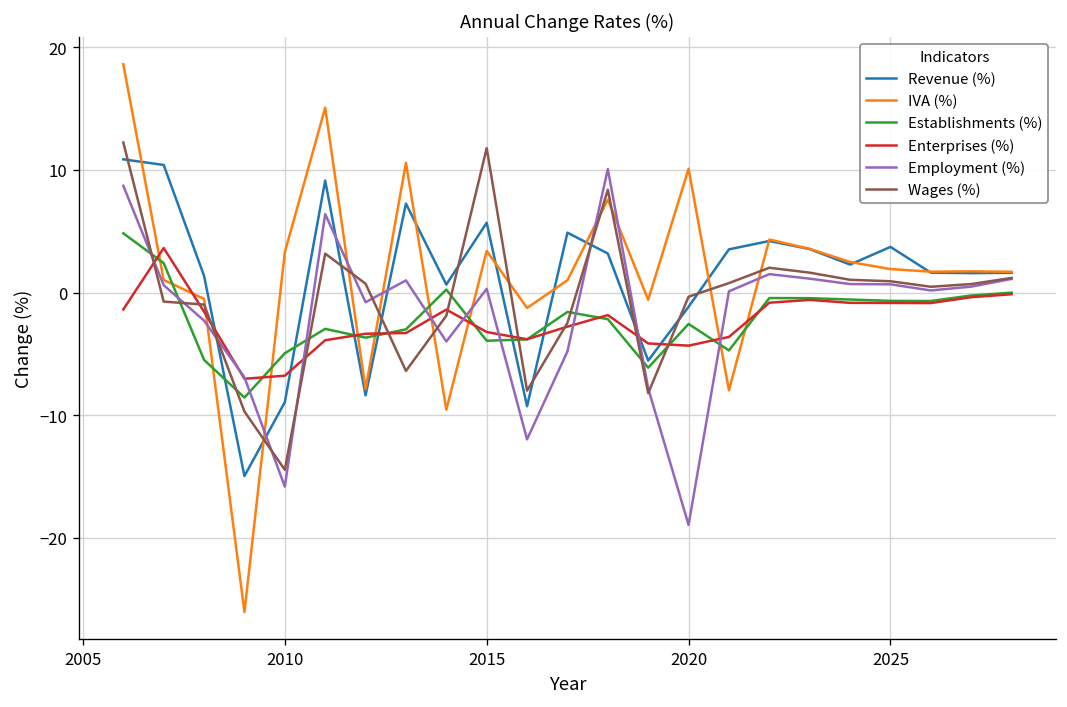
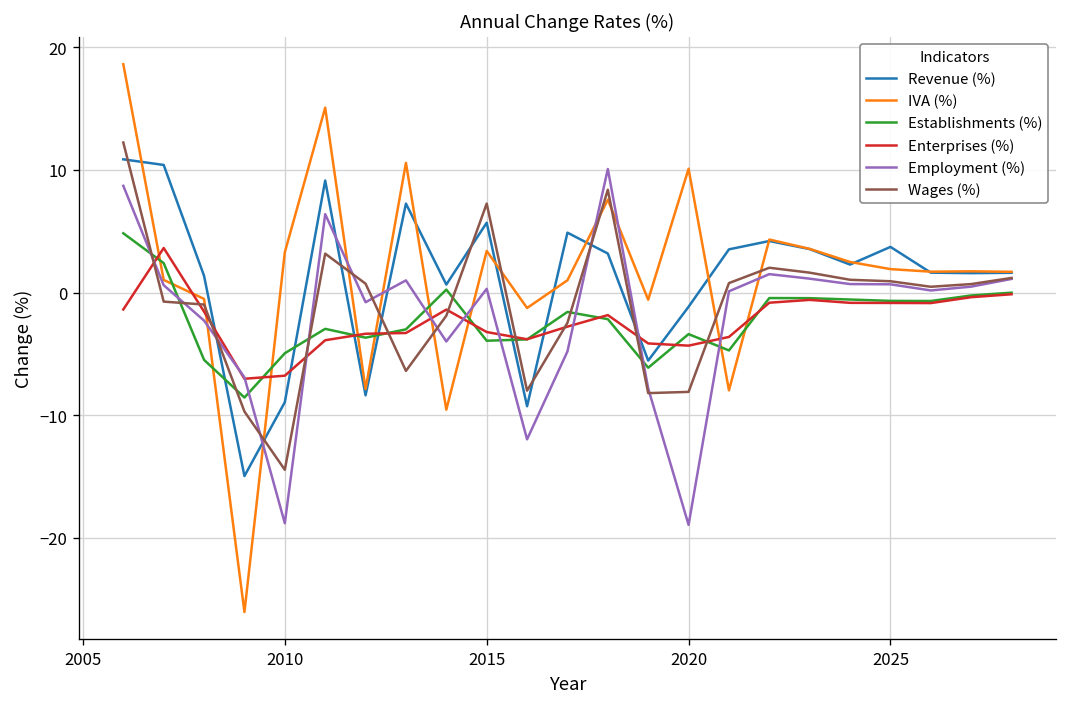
  {
    "Revenue (%)": {
      "2010": -8.9,
      "2015": 5.7,
      "2020": -1.2,
      "2025": 3.7
    },
    "IVA (%)": {
      "2010": 3.3,
      "2015": 3.4,
      "2020": 10.1,
      "2025": 1.9
    },
    "Establishments (%)": {
      "2010": -4.9,
      "2015": -3.9,
-     "2020": -2.6
+     "2020": -3.4
    },
    "Enterprises (%)": {
      "2010": -6.8,
      "2015": -3.2,
      "2020": -4.3
    },
    "Employment (%)": {
-     "2010": -15.8,
+     "2010": -18.8,
      "2015": 0.3,
      "2020": -18.9,
      "2025": 0.7
    },
    "Wages (%)": {
      "2010": -14.4,
-     "2015": 11.8,
-     "2020": -0.3,
+     "2015": 7.3,
+     "2020": -8.1,
      "2025": 0.9
    }
  }
